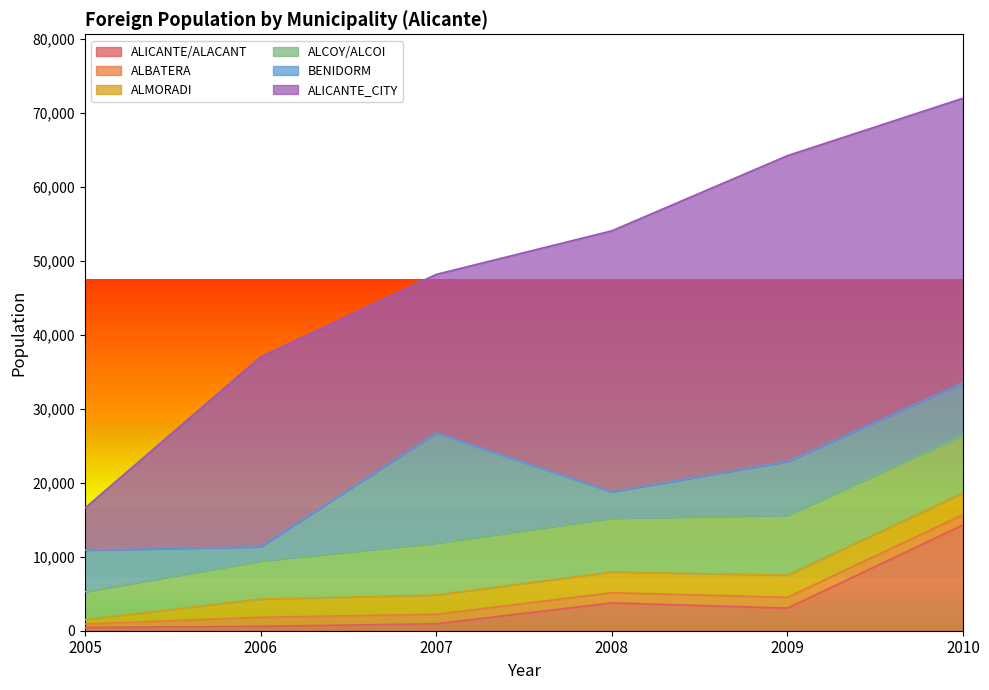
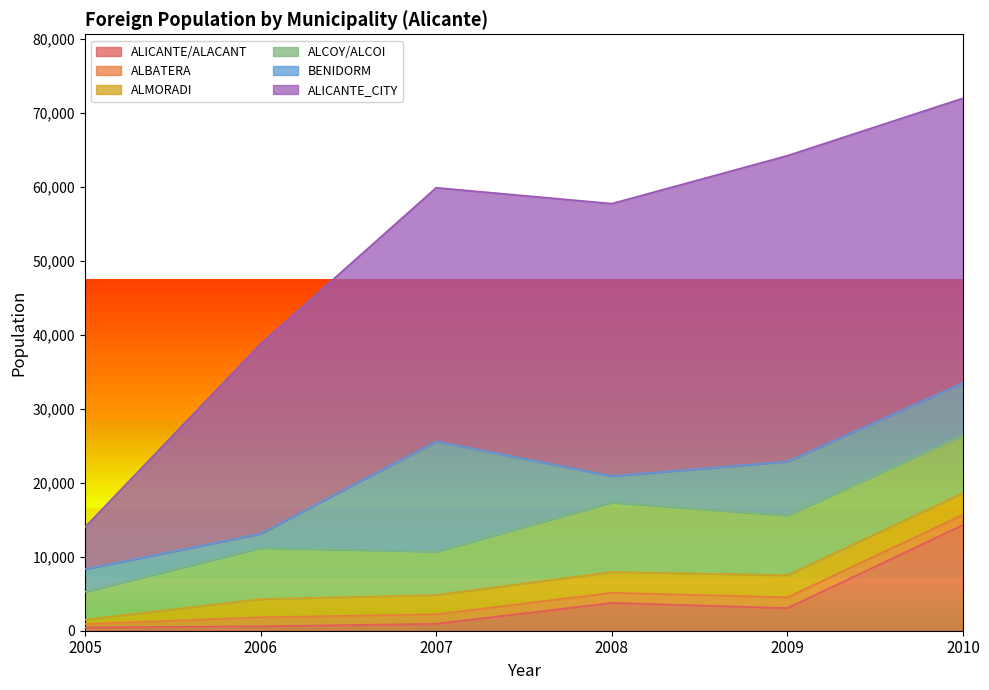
  {
    "ALCOY/ALCOI": {
      "2005": "4,000",
-     "2006": "5,000",
-     "2007": "7,000",
-     "2008": "7,000",
+     "2006": "7,000",
+     "2007": "6,000",
+     "2008": "9,000",
      "2009": "8,000",
      "2010": "8,000"
    },
    "BENIDORM": {
-     "2005": "6,000",
+     "2005": "3,000",
      "2006": "2,000",
      "2007": "15,000",
      "2008": "4,000",
      "2009": "7,000",
      "2010": "7,000"
    },
    "ALICANTE_CITY": {
      "2005": "6,000",
      "2006": "26,000",
-     "2007": "21,000",
-     "2008": "35,000",
+     "2007": "34,000",
+     "2008": "37,000",
      "2009": "41,000",
      "2010": "38,000"
    }
  }
